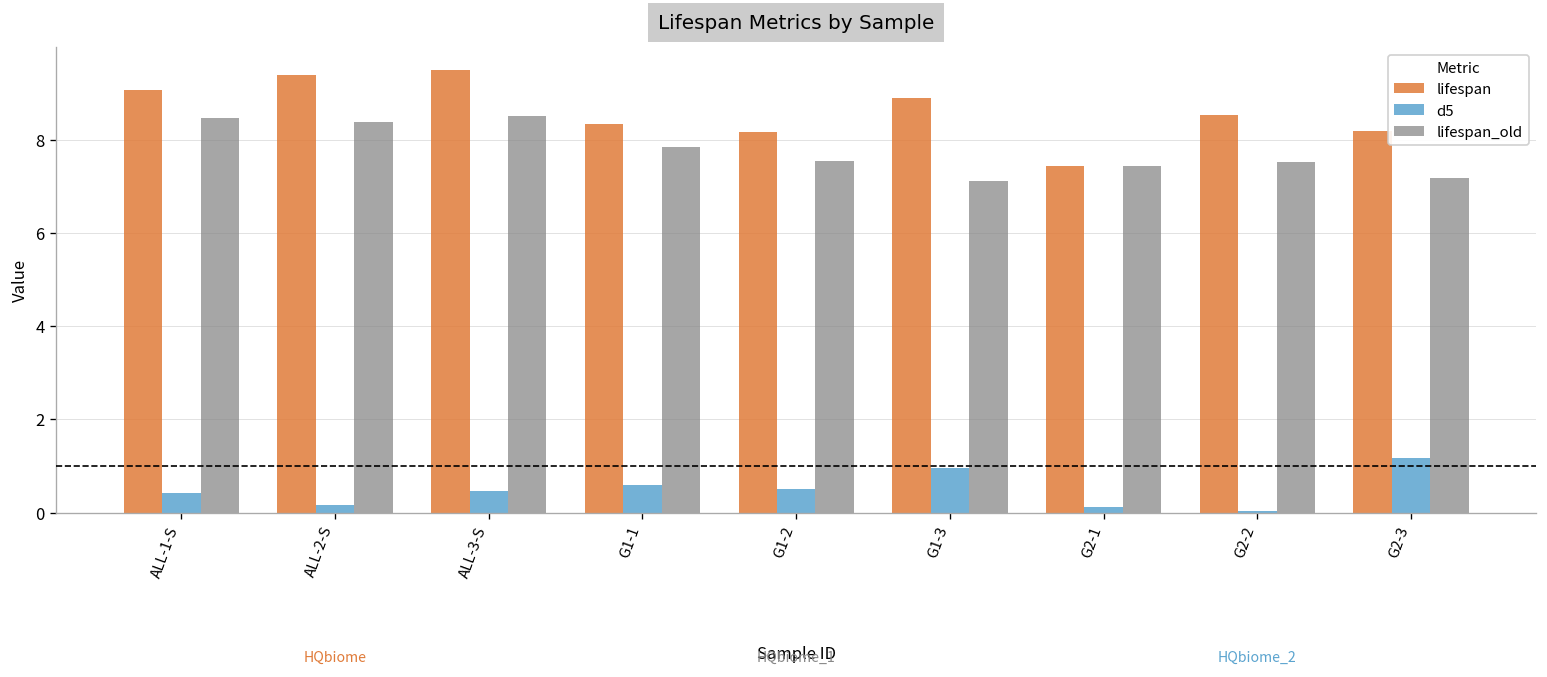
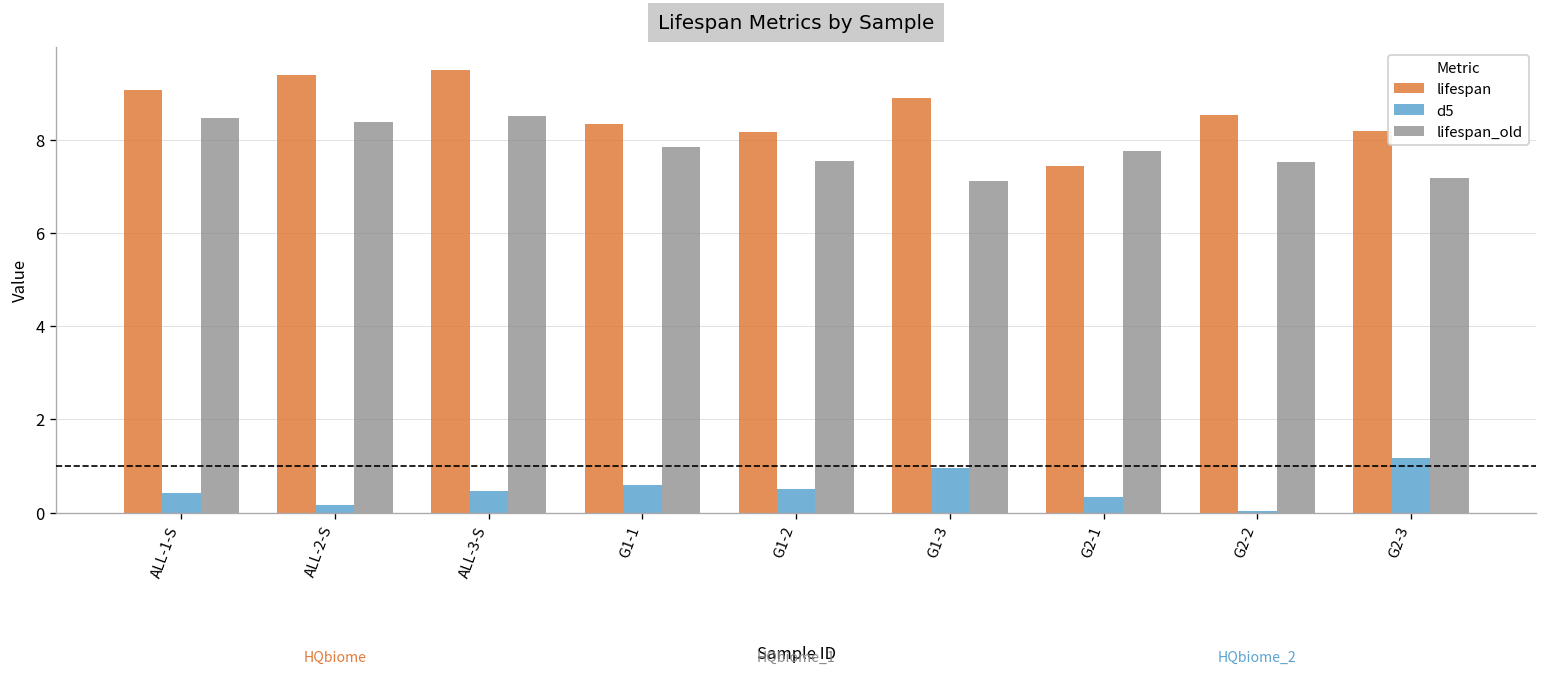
  {
    "lifespan": {
      "ALL-1-S": 9.1,
      "ALL-2-S": 9.4,
      "ALL-3-S": 9.5,
      "G1-1": 8.3,
      "G1-2": 8.2,
      "G1-3": 8.9,
      "G2-1": 7.4,
      "G2-2": 8.5,
      "G2-3": 8.2
    },
    "d5": {
      "ALL-1-S": 0.4,
      "ALL-2-S": 0.2,
      "ALL-3-S": 0.5,
      "G1-1": 0.6,
      "G1-2": 0.5,
      "G1-3": 0.9,
-     "G2-1": 0.1,
+     "G2-1": 0.3,
      "G2-3": 1.2
    },
    "lifespan_old": {
      "ALL-1-S": 8.5,
      "ALL-2-S": 8.4,
      "ALL-3-S": 8.5,
      "G1-1": 7.8,
      "G1-2": 7.5,
      "G1-3": 7.1,
-     "G2-1": 7.4,
+     "G2-1": 7.8,
      "G2-2": 7.5,
      "G2-3": 7.2
    }
  }
